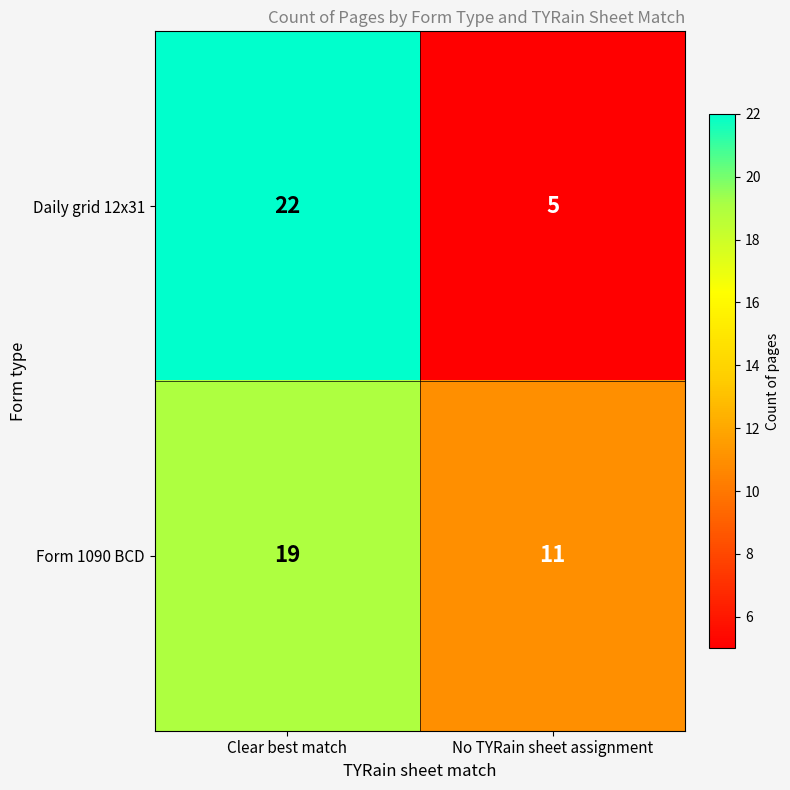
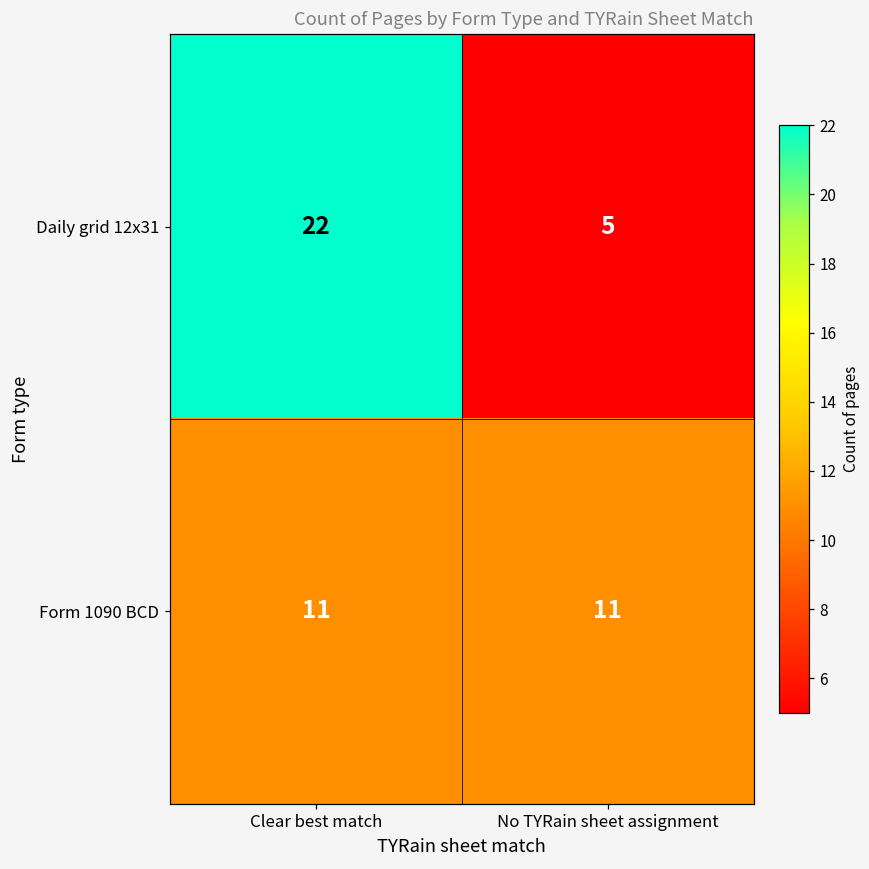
  {
    "Daily grid 12x31": {
      "Clear best match": 22,
      "No TYRain sheet assignment": 5
    },
    "Form 1090 BCD": {
-     "Clear best match": 19,
+     "Clear best match": 11,
      "No TYRain sheet assignment": 11
    }
  }
